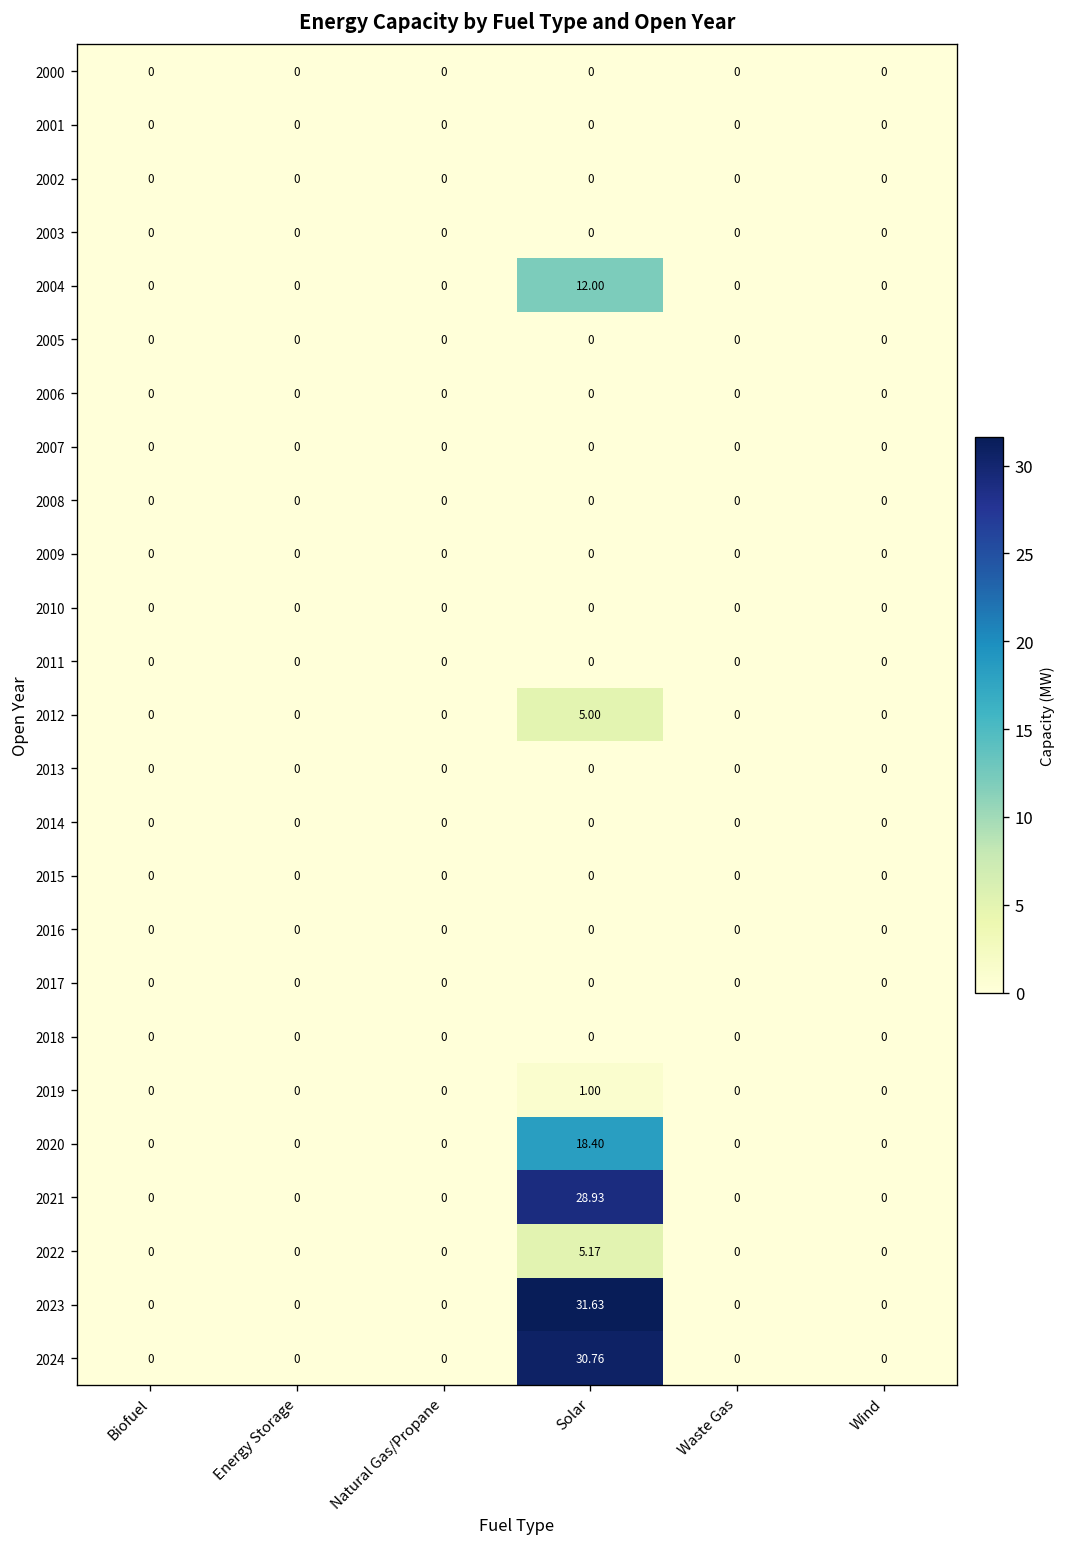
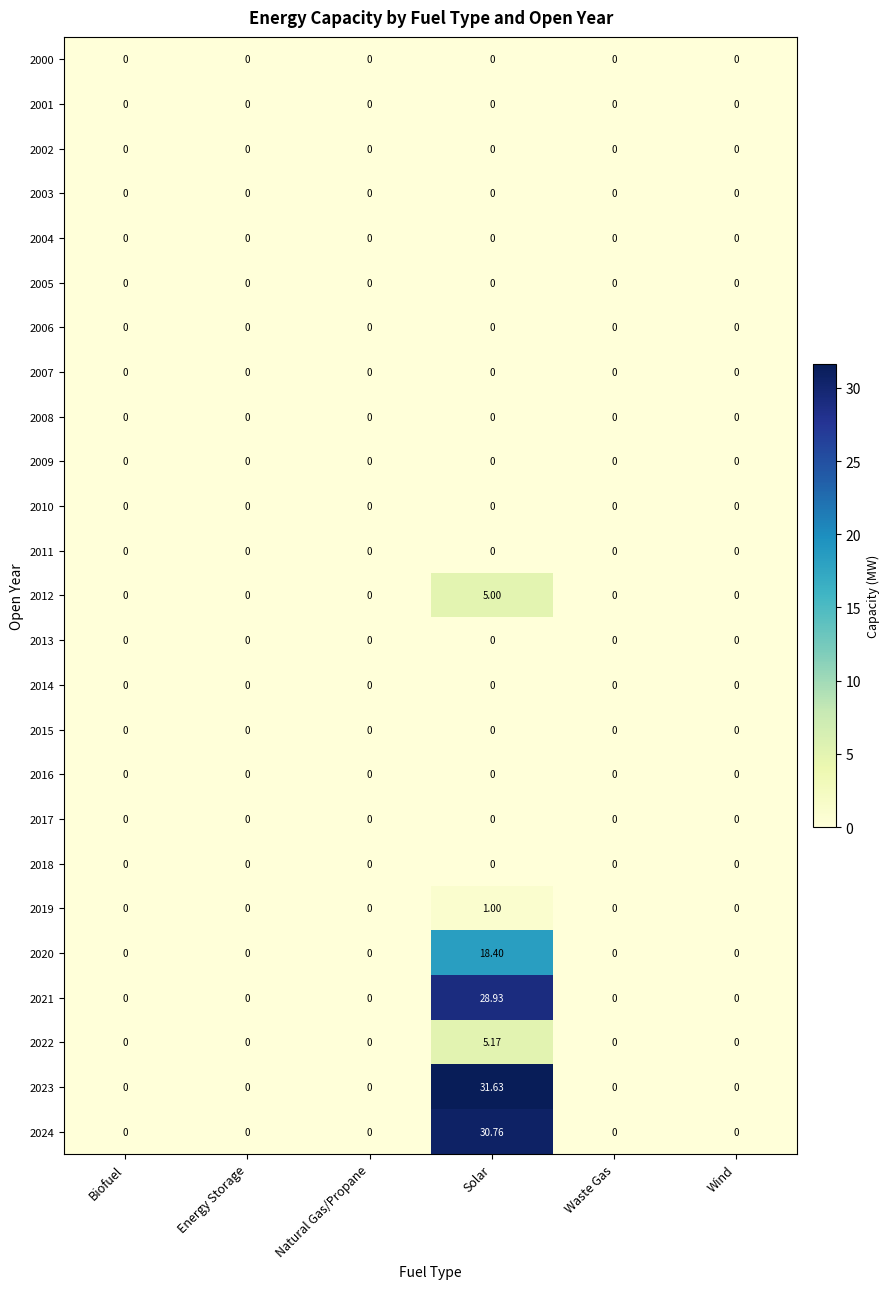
  {
    "2000": {
      "Biofuel": 0,
      "Energy Storage": 0,
      "Natural Gas/Propane": 0,
      "Solar": 0,
      "Waste Gas": 0,
      "Wind": 0
    },
    "2001": {
      "Biofuel": 0,
      "Energy Storage": 0,
      "Natural Gas/Propane": 0,
      "Solar": 0,
      "Waste Gas": 0,
      "Wind": 0
    },
    "2002": {
      "Biofuel": 0,
      "Energy Storage": 0,
      "Natural Gas/Propane": 0,
      "Solar": 0,
      "Waste Gas": 0,
      "Wind": 0
    },
    "2003": {
      "Biofuel": 0,
      "Energy Storage": 0,
      "Natural Gas/Propane": 0,
      "Solar": 0,
      "Waste Gas": 0,
      "Wind": 0
    },
    "2004": {
      "Biofuel": 0,
      "Energy Storage": 0,
      "Natural Gas/Propane": 0,
-     "Solar": 12.00,
+     "Solar": 0,
      "Waste Gas": 0,
      "Wind": 0
    },
    "2005": {
      "Biofuel": 0,
      "Energy Storage": 0,
      "Natural Gas/Propane": 0,
      "Solar": 0,
      "Waste Gas": 0,
      "Wind": 0
    },
    "2006": {
      "Biofuel": 0,
      "Energy Storage": 0,
      "Natural Gas/Propane": 0,
      "Solar": 0,
      "Waste Gas": 0,
      "Wind": 0
    },
    "2007": {
      "Biofuel": 0,
      "Energy Storage": 0,
      "Natural Gas/Propane": 0,
      "Solar": 0,
      "Waste Gas": 0,
      "Wind": 0
    },
    "2008": {
      "Biofuel": 0,
      "Energy Storage": 0,
      "Natural Gas/Propane": 0,
      "Solar": 0,
      "Waste Gas": 0,
      "Wind": 0
    },
    "2009": {
      "Biofuel": 0,
      "Energy Storage": 0,
      "Natural Gas/Propane": 0,
      "Solar": 0,
      "Waste Gas": 0,
      "Wind": 0
    },
    "2010": {
      "Biofuel": 0,
      "Energy Storage": 0,
      "Natural Gas/Propane": 0,
      "Solar": 0,
      "Waste Gas": 0,
      "Wind": 0
    },
    "2011": {
      "Biofuel": 0,
      "Energy Storage": 0,
      "Natural Gas/Propane": 0,
      "Solar": 0,
      "Waste Gas": 0,
      "Wind": 0
    },
    "2012": {
      "Biofuel": 0,
      "Energy Storage": 0,
      "Natural Gas/Propane": 0,
      "Solar": 5.00,
      "Waste Gas": 0,
      "Wind": 0
    },
    "2013": {
      "Biofuel": 0,
      "Energy Storage": 0,
      "Natural Gas/Propane": 0,
      "Solar": 0,
      "Waste Gas": 0,
      "Wind": 0
    },
    "2014": {
      "Biofuel": 0,
      "Energy Storage": 0,
      "Natural Gas/Propane": 0,
      "Solar": 0,
      "Waste Gas": 0,
      "Wind": 0
    },
    "2015": {
      "Biofuel": 0,
      "Energy Storage": 0,
      "Natural Gas/Propane": 0,
      "Solar": 0,
      "Waste Gas": 0,
      "Wind": 0
    },
    "2016": {
      "Biofuel": 0,
      "Energy Storage": 0,
      "Natural Gas/Propane": 0,
      "Solar": 0,
      "Waste Gas": 0,
      "Wind": 0
    },
    "2017": {
      "Biofuel": 0,
      "Energy Storage": 0,
      "Natural Gas/Propane": 0,
      "Solar": 0,
      "Waste Gas": 0,
      "Wind": 0
    },
    "2018": {
      "Biofuel": 0,
      "Energy Storage": 0,
      "Natural Gas/Propane": 0,
      "Solar": 0,
      "Waste Gas": 0,
      "Wind": 0
    },
    "2019": {
      "Biofuel": 0,
      "Energy Storage": 0,
      "Natural Gas/Propane": 0,
      "Solar": 1.00,
      "Waste Gas": 0,
      "Wind": 0
    },
    "2020": {
      "Biofuel": 0,
      "Energy Storage": 0,
      "Natural Gas/Propane": 0,
      "Solar": 18.40,
      "Waste Gas": 0,
      "Wind": 0
    },
    "2021": {
      "Biofuel": 0,
      "Energy Storage": 0,
      "Natural Gas/Propane": 0,
      "Solar": 28.93,
      "Waste Gas": 0,
      "Wind": 0
    },
    "2022": {
      "Biofuel": 0,
      "Energy Storage": 0,
      "Natural Gas/Propane": 0,
      "Solar": 5.17,
      "Waste Gas": 0,
      "Wind": 0
    },
    "2023": {
      "Biofuel": 0,
      "Energy Storage": 0,
      "Natural Gas/Propane": 0,
      "Solar": 31.63,
      "Waste Gas": 0,
      "Wind": 0
    },
    "2024": {
      "Biofuel": 0,
      "Energy Storage": 0,
      "Natural Gas/Propane": 0,
      "Solar": 30.76,
      "Waste Gas": 0,
      "Wind": 0
    }
  }
